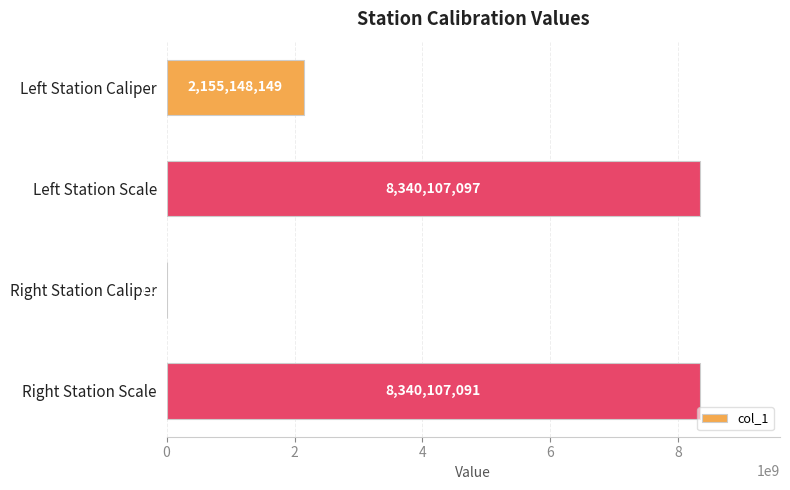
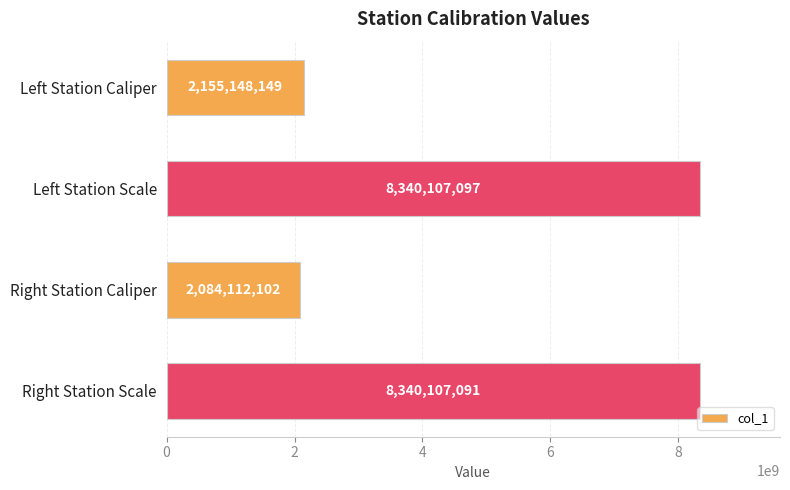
  {
-   "Right Station Caliper": 0
+   "Right Station Caliper": 2100000000
  }
